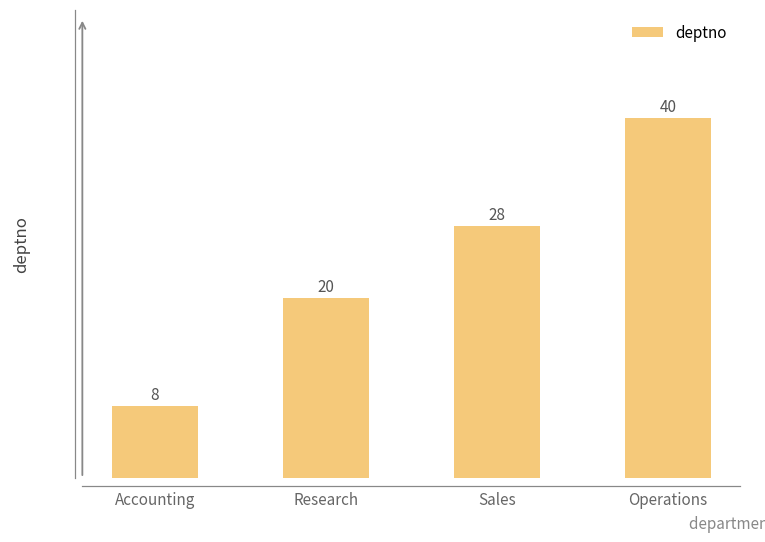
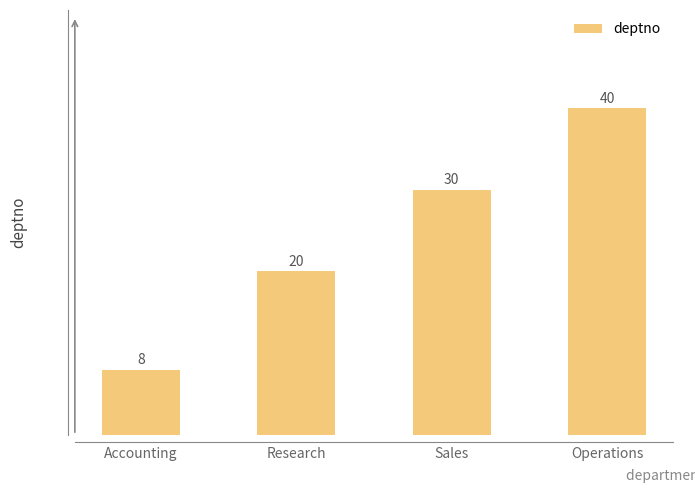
  {
    "Accounting": 8,
    "Research": 20,
-   "Sales": 28,
+   "Sales": 30,
    "Operations": 40
  }
